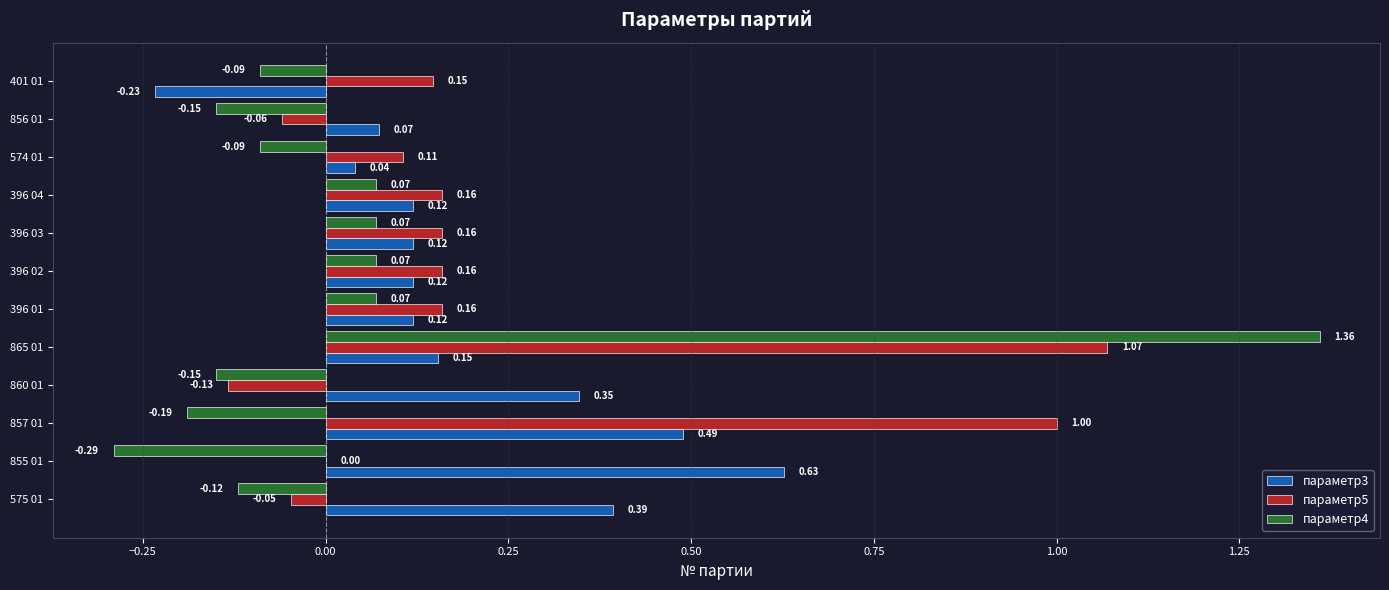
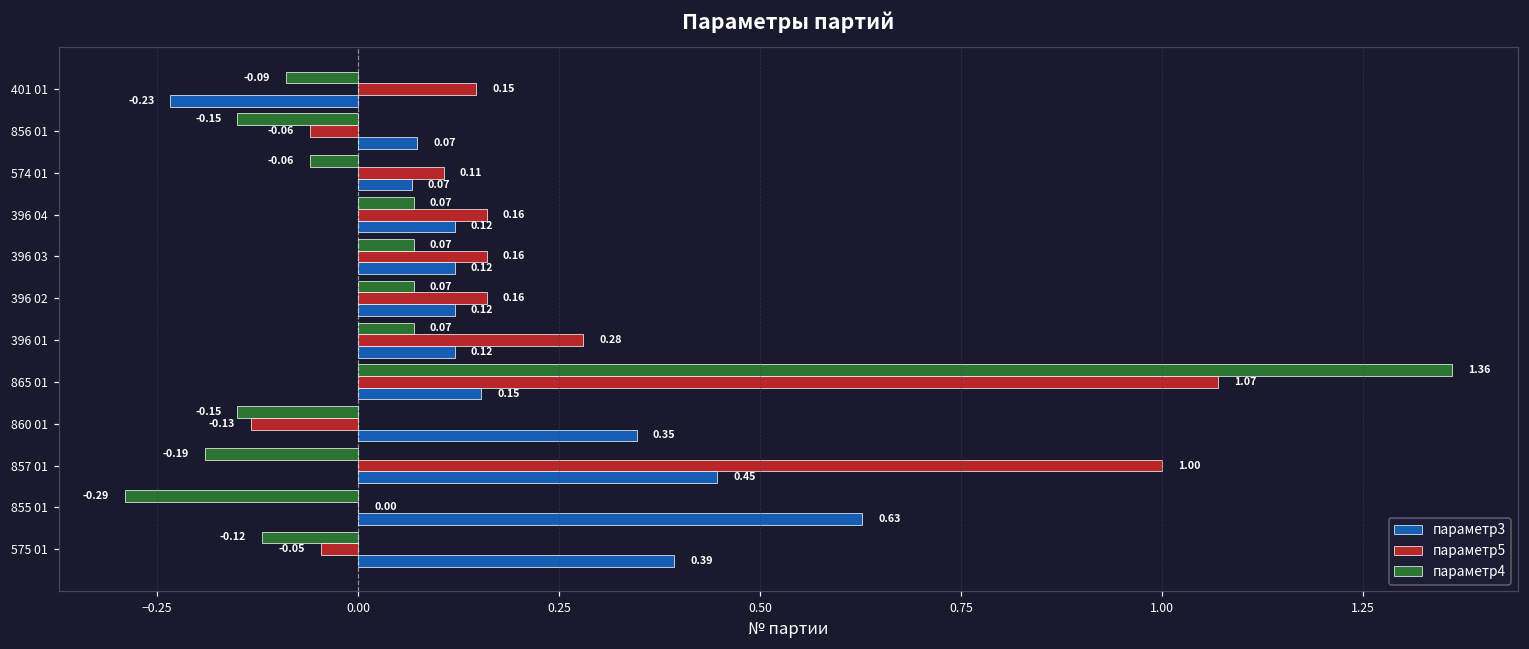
  {
    "параметр3": {
      "401 01": -0.23,
      "856 01": 0.07,
-     "574 01": 0.04,
+     "574 01": 0.07,
      "396 04": 0.12,
      "396 03": 0.12,
      "396 02": 0.12,
      "396 01": 0.12,
      "865 01": 0.15,
      "860 01": 0.35,
-     "857 01": 0.49,
+     "857 01": 0.45,
      "855 01": 0.63,
      "575 01": 0.39
    },
    "параметр5": {
      "401 01": 0.15,
      "856 01": -0.06,
      "574 01": 0.11,
      "396 04": 0.16,
      "396 03": 0.16,
      "396 02": 0.16,
-     "396 01": 0.16,
+     "396 01": 0.28,
      "865 01": 1.07,
      "860 01": -0.13,
      "857 01": 1.00,
      "855 01": 0.00,
      "575 01": -0.05
    },
    "параметр4": {
      "401 01": -0.09,
      "856 01": -0.15,
-     "574 01": -0.09,
+     "574 01": -0.06,
      "396 04": 0.07,
      "396 03": 0.07,
      "396 02": 0.07,
      "396 01": 0.07,
      "865 01": 1.36,
      "860 01": -0.15,
      "857 01": -0.19,
      "855 01": -0.29,
      "575 01": -0.12
    }
  }
